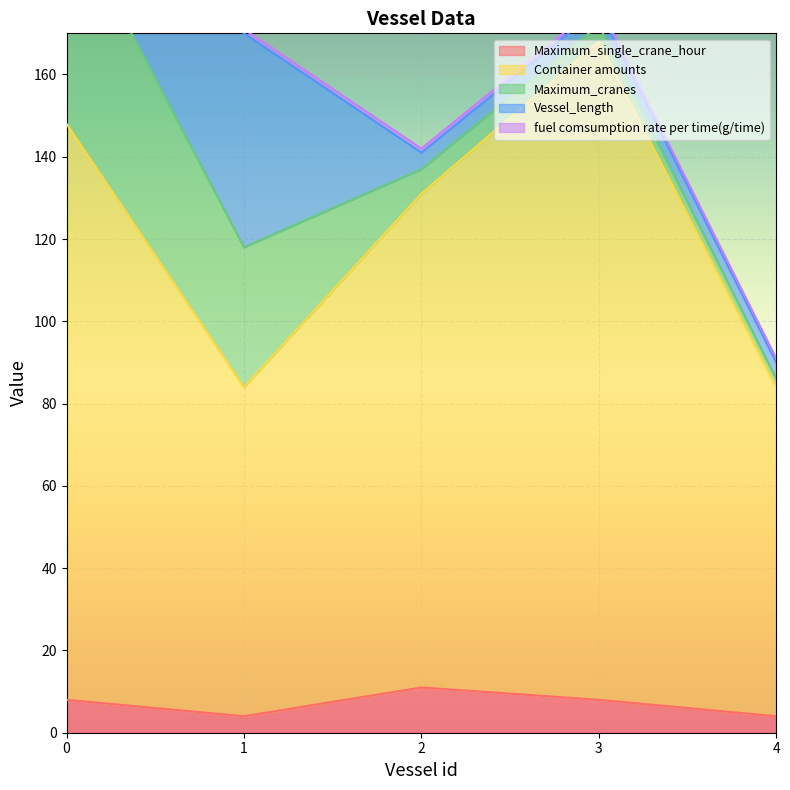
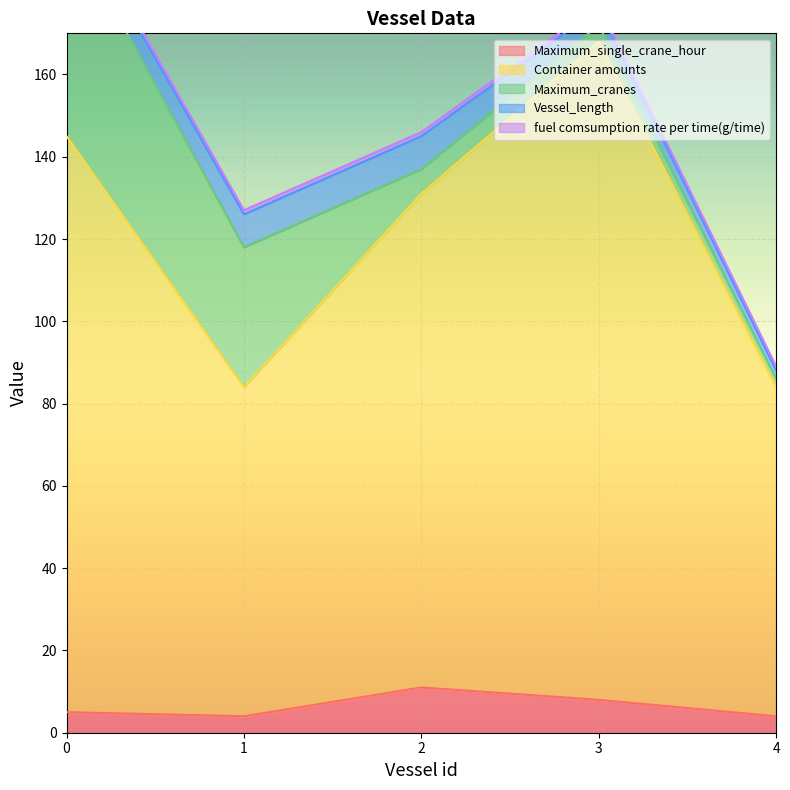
  {
    "Maximum_single_crane_hour": {
-     "0": 8,
+     "0": 5,
      "1": 4,
      "2": 11,
      "3": 8,
      "4": 4
    },
    "Container amounts": {
      "0": 140,
      "1": 80,
      "2": 120,
      "4": 80
    },
    "Maximum_cranes": {
      "1": 34,
      "2": 6,
      "4": 2
    },
    "Vessel_length": {
-     "1": 52,
-     "2": 4,
-     "4": 4
+     "1": 8,
+     "2": 8,
+     "4": 2
    },
    "fuel comsumption rate per time(g/time)": {
      "2": 1,
      "4": 1
    }
  }
